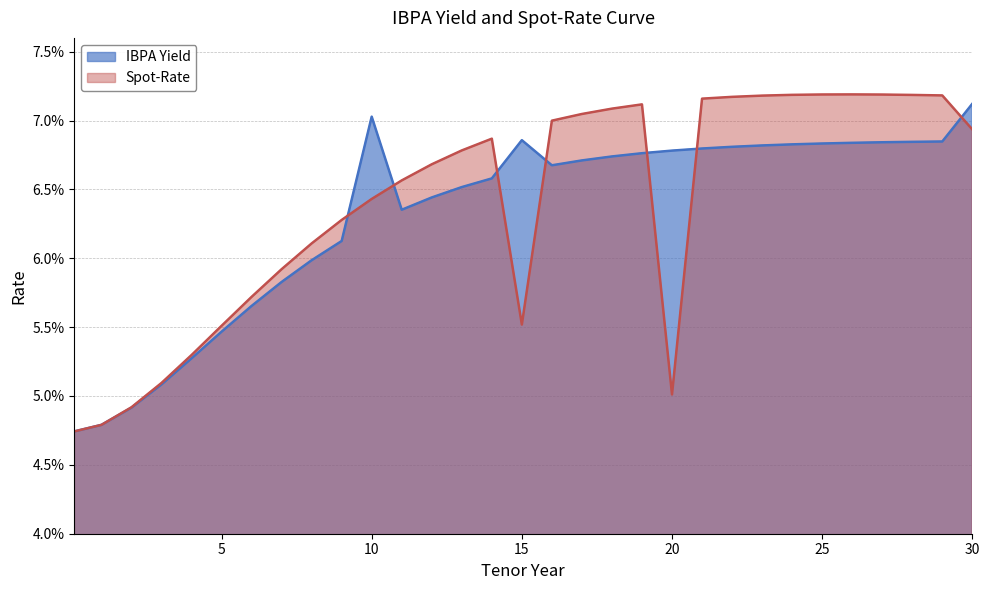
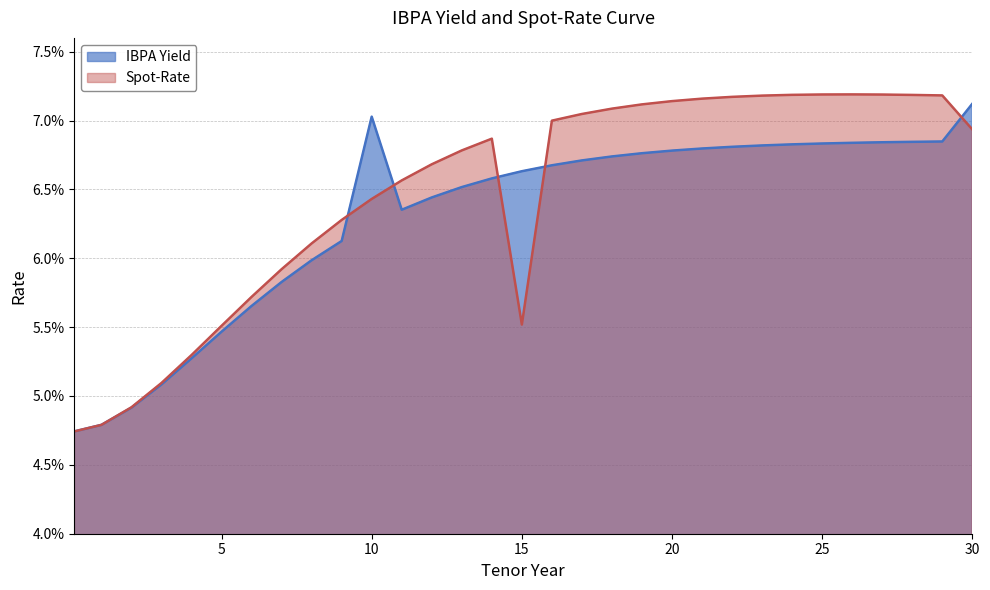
  {
    "IBPA Yield": {
      "5": "5.47%",
      "10": "7.03%",
-     "15": "6.86%",
+     "15": "6.63%",
      "20": "6.78%",
      "25": "6.83%",
      "30": "7.12%"
    },
    "Spot-Rate": {
      "5": "5.51%",
      "10": "6.43%",
      "15": "5.52%",
-     "20": "5.01%",
+     "20": "7.14%",
      "25": "7.19%",
      "30": "6.94%"
    }
  }
